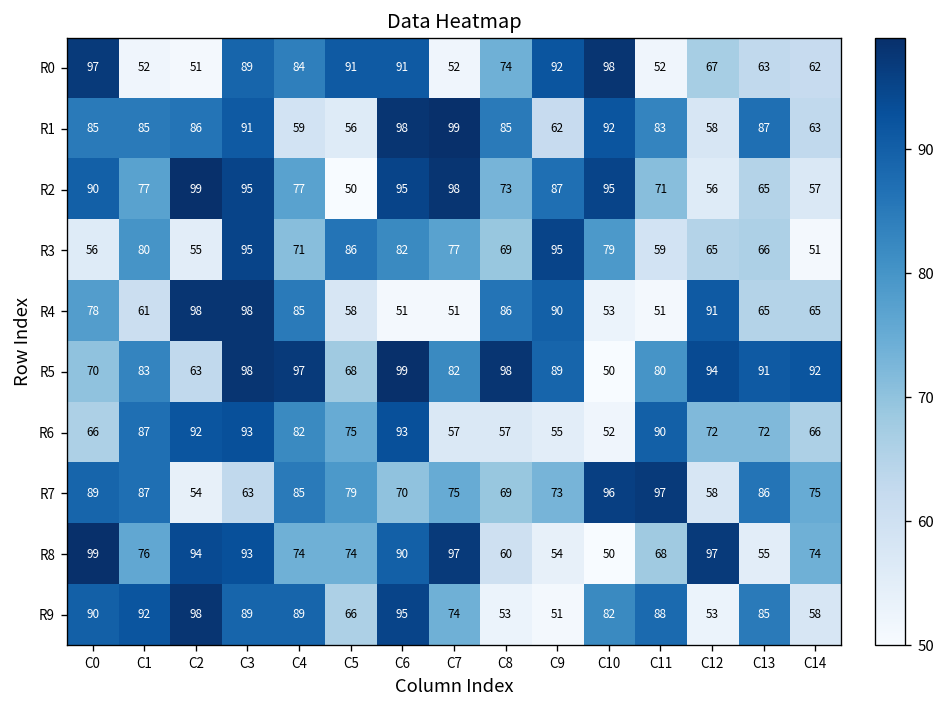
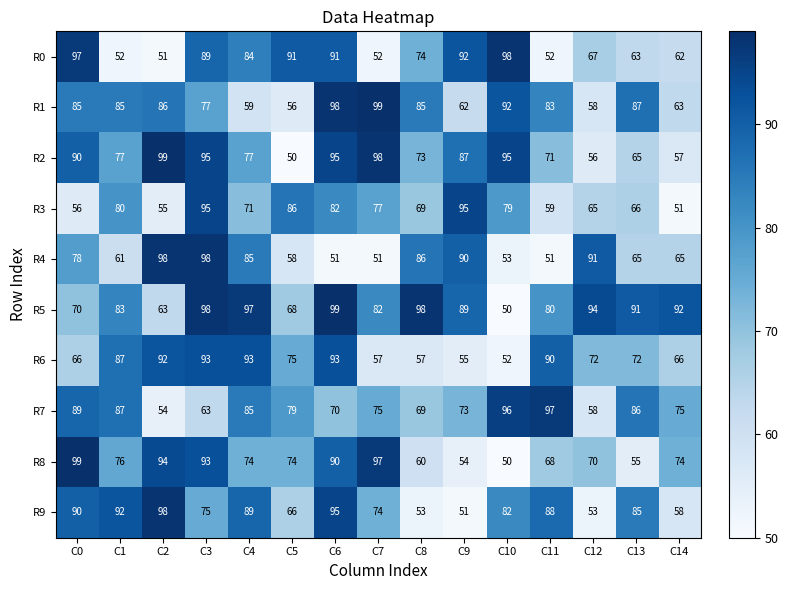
  {
    "R0": {
      "C0": 97,
      "C1": 52,
      "C2": 51,
      "C3": 89,
      "C4": 84,
      "C5": 91,
      "C6": 91,
      "C7": 52,
      "C8": 74,
      "C9": 92,
      "C10": 98,
      "C11": 52,
      "C12": 67,
      "C13": 63,
      "C14": 62
    },
    "R1": {
      "C0": 85,
      "C1": 85,
      "C2": 86,
-     "C3": 91,
+     "C3": 77,
      "C4": 59,
      "C5": 56,
      "C6": 98,
      "C7": 99,
      "C8": 85,
      "C9": 62,
      "C10": 92,
      "C11": 83,
      "C12": 58,
      "C13": 87,
      "C14": 63
    },
    "R2": {
      "C0": 90,
      "C1": 77,
      "C2": 99,
      "C3": 95,
      "C4": 77,
      "C5": 50,
      "C6": 95,
      "C7": 98,
      "C8": 73,
      "C9": 87,
      "C10": 95,
      "C11": 71,
      "C12": 56,
      "C13": 65,
      "C14": 57
    },
    "R3": {
      "C0": 56,
      "C1": 80,
      "C2": 55,
      "C3": 95,
      "C4": 71,
      "C5": 86,
      "C6": 82,
      "C7": 77,
      "C8": 69,
      "C9": 95,
      "C10": 79,
      "C11": 59,
      "C12": 65,
      "C13": 66,
      "C14": 51
    },
    "R4": {
      "C0": 78,
      "C1": 61,
      "C2": 98,
      "C3": 98,
      "C4": 85,
      "C5": 58,
      "C6": 51,
      "C7": 51,
      "C8": 86,
      "C9": 90,
      "C10": 53,
      "C11": 51,
      "C12": 91,
      "C13": 65,
      "C14": 65
    },
    "R5": {
      "C0": 70,
      "C1": 83,
      "C2": 63,
      "C3": 98,
      "C4": 97,
      "C5": 68,
      "C6": 99,
      "C7": 82,
      "C8": 98,
      "C9": 89,
      "C10": 50,
      "C11": 80,
      "C12": 94,
      "C13": 91,
      "C14": 92
    },
    "R6": {
      "C0": 66,
      "C1": 87,
      "C2": 92,
      "C3": 93,
-     "C4": 82,
+     "C4": 93,
      "C5": 75,
      "C6": 93,
      "C7": 57,
      "C8": 57,
      "C9": 55,
      "C10": 52,
      "C11": 90,
      "C12": 72,
      "C13": 72,
      "C14": 66
    },
    "R7": {
      "C0": 89,
      "C1": 87,
      "C2": 54,
      "C3": 63,
      "C4": 85,
      "C5": 79,
      "C6": 70,
      "C7": 75,
      "C8": 69,
      "C9": 73,
      "C10": 96,
      "C11": 97,
      "C12": 58,
      "C13": 86,
      "C14": 75
    },
    "R8": {
      "C0": 99,
      "C1": 76,
      "C2": 94,
      "C3": 93,
      "C4": 74,
      "C5": 74,
      "C6": 90,
      "C7": 97,
      "C8": 60,
      "C9": 54,
      "C10": 50,
      "C11": 68,
-     "C12": 97,
+     "C12": 70,
      "C13": 55,
      "C14": 74
    },
    "R9": {
      "C0": 90,
      "C1": 92,
      "C2": 98,
-     "C3": 89,
+     "C3": 75,
      "C4": 89,
      "C5": 66,
      "C6": 95,
      "C7": 74,
      "C8": 53,
      "C9": 51,
      "C10": 82,
      "C11": 88,
      "C12": 53,
      "C13": 85,
      "C14": 58
    }
  }
